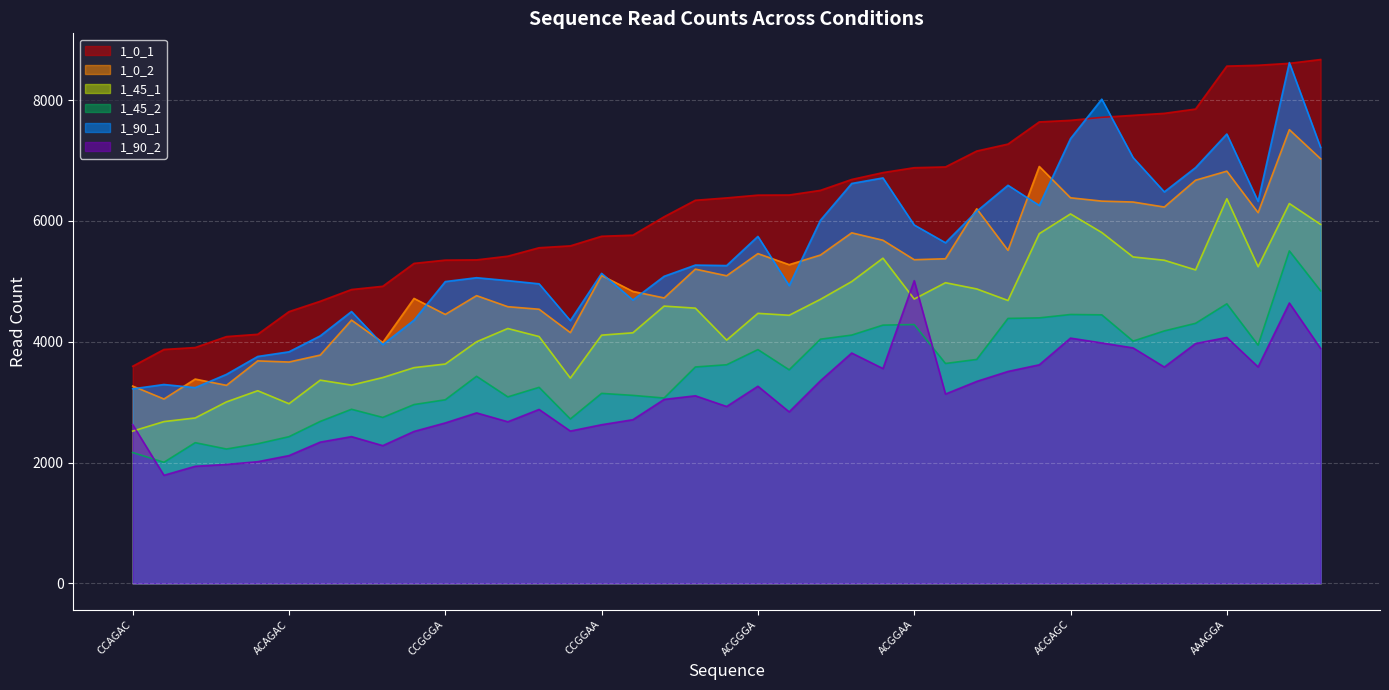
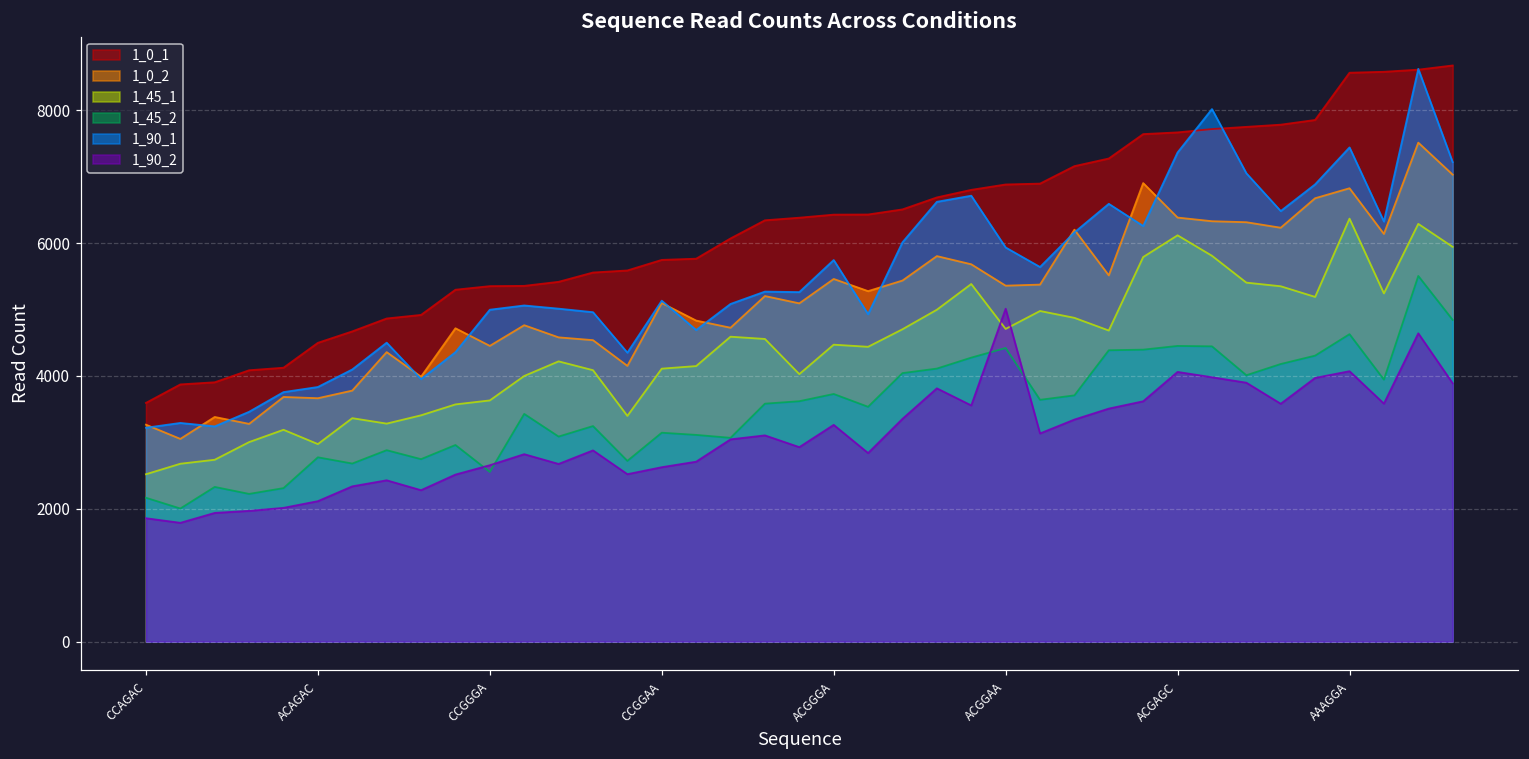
  {
    "1_0_1": {
      "CCAGAC": 3600,
      "ACAGAC": 4500,
      "CCGGGA": 5400,
      "CCGGAA": 5700,
      "ACGGGA": 6400,
      "ACGGAA": 6900,
      "ACGAGC": 7700,
      "AAAGGA": 8600
    },
    "1_0_2": {
      "CCAGAC": 3300,
      "ACAGAC": 3700,
      "CCGGGA": 4500,
      "ACGGGA": 5500,
      "ACGGAA": 5400,
      "ACGAGC": 6400,
      "AAAGGA": 6800
    },
    "1_45_1": {
      "CCAGAC": 2500,
      "ACAGAC": 3000,
      "CCGGGA": 3600,
      "CCGGAA": 4100,
      "ACGGGA": 4500,
      "ACGGAA": 4700,
      "ACGAGC": 6100,
      "AAAGGA": 6400
    },
    "1_45_2": {
      "CCAGAC": 2200,
-     "ACAGAC": 2400,
-     "CCGGGA": 3000,
+     "ACAGAC": 2800,
+     "CCGGGA": 2600,
      "CCGGAA": 3100,
-     "ACGGGA": 3900,
-     "ACGGAA": 4300,
+     "ACGGGA": 3700,
+     "ACGGAA": 4400,
      "ACGAGC": 4500,
      "AAAGGA": 4600
    },
    "1_90_1": {
      "CCAGAC": 3200,
      "ACAGAC": 3800,
      "CCGGGA": 5000,
      "ACGGGA": 5700,
      "ACGGAA": 5900,
      "ACGAGC": 7400,
      "AAAGGA": 7400
    },
    "1_90_2": {
-     "CCAGAC": 2600,
+     "CCAGAC": 1900,
      "ACAGAC": 2100,
      "CCGGGA": 2700,
      "CCGGAA": 2600,
      "ACGGGA": 3300,
      "ACGGAA": 5000,
      "ACGAGC": 4100,
      "AAAGGA": 4100
    }
  }
